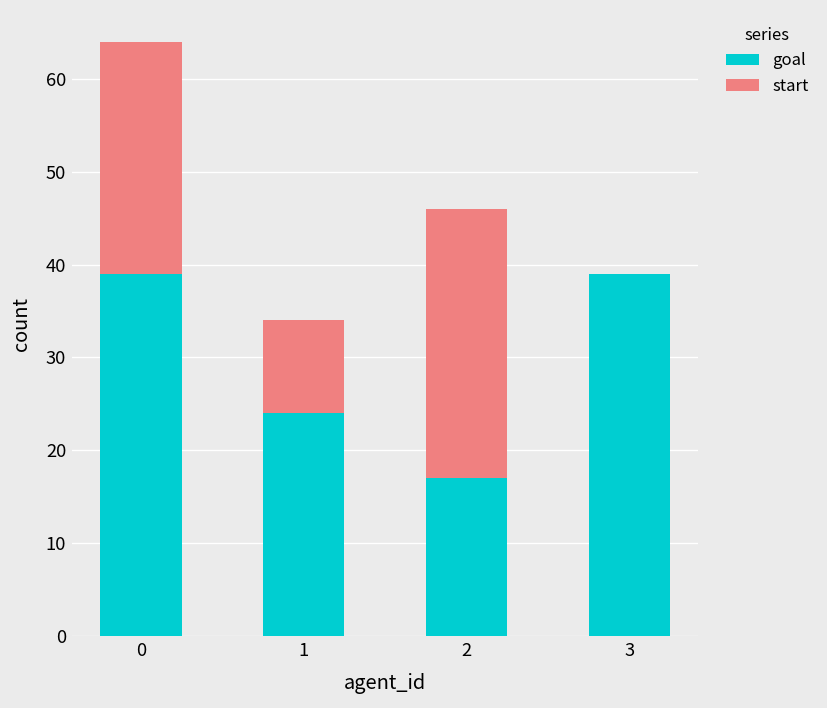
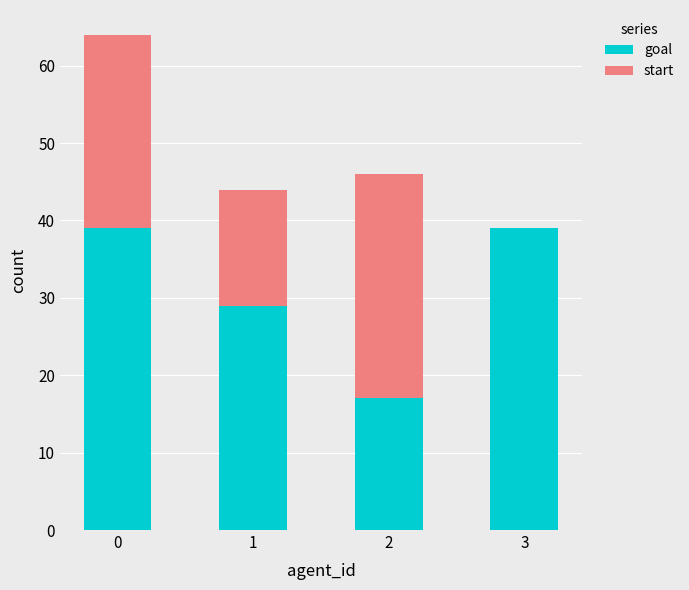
  {
    "goal": {
      "0": 39,
-     "1": 24,
+     "1": 29,
      "2": 17,
      "3": 39
    },
    "start": {
      "0": 25,
-     "1": 10,
+     "1": 15,
      "2": 29,
      "3": 0
    }
  }
